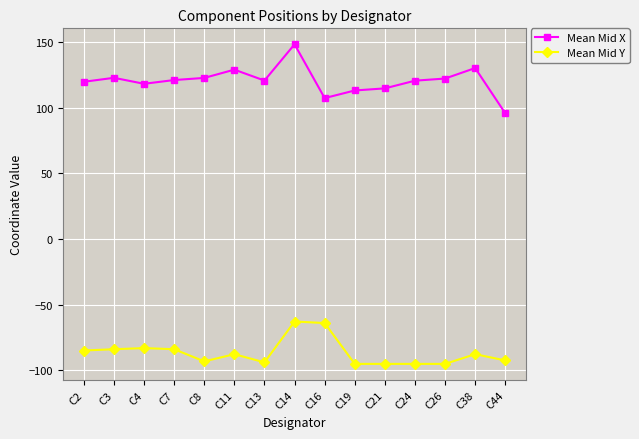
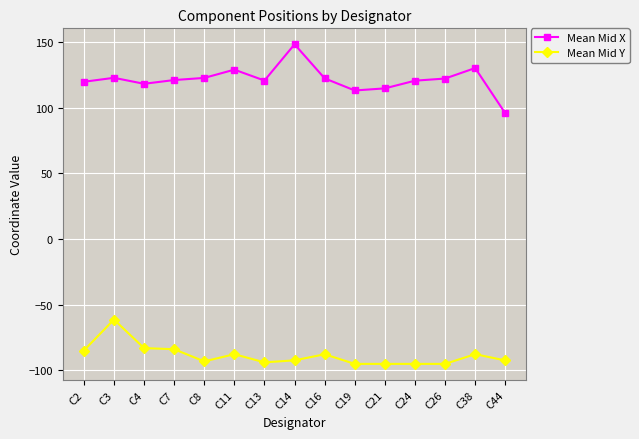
  {
    "Mean Mid X": {
      "C2": 120,
      "C3": 123,
      "C4": 118,
      "C7": 121,
      "C8": 123,
      "C11": 129,
      "C13": 121,
      "C14": 148,
-     "C16": 107,
+     "C16": 122,
      "C19": 113,
      "C21": 115,
      "C24": 121,
      "C26": 122,
      "C38": 130,
      "C44": 96
    },
    "Mean Mid Y": {
      "C2": -85,
-     "C3": -84,
+     "C3": -61,
      "C4": -83,
      "C7": -84,
      "C8": -93,
      "C11": -88,
      "C13": -94,
-     "C14": -63,
-     "C16": -64,
+     "C14": -92,
+     "C16": -88,
      "C19": -95,
      "C21": -95,
      "C24": -95,
      "C26": -95,
      "C38": -88,
      "C44": -93
    }
  }
